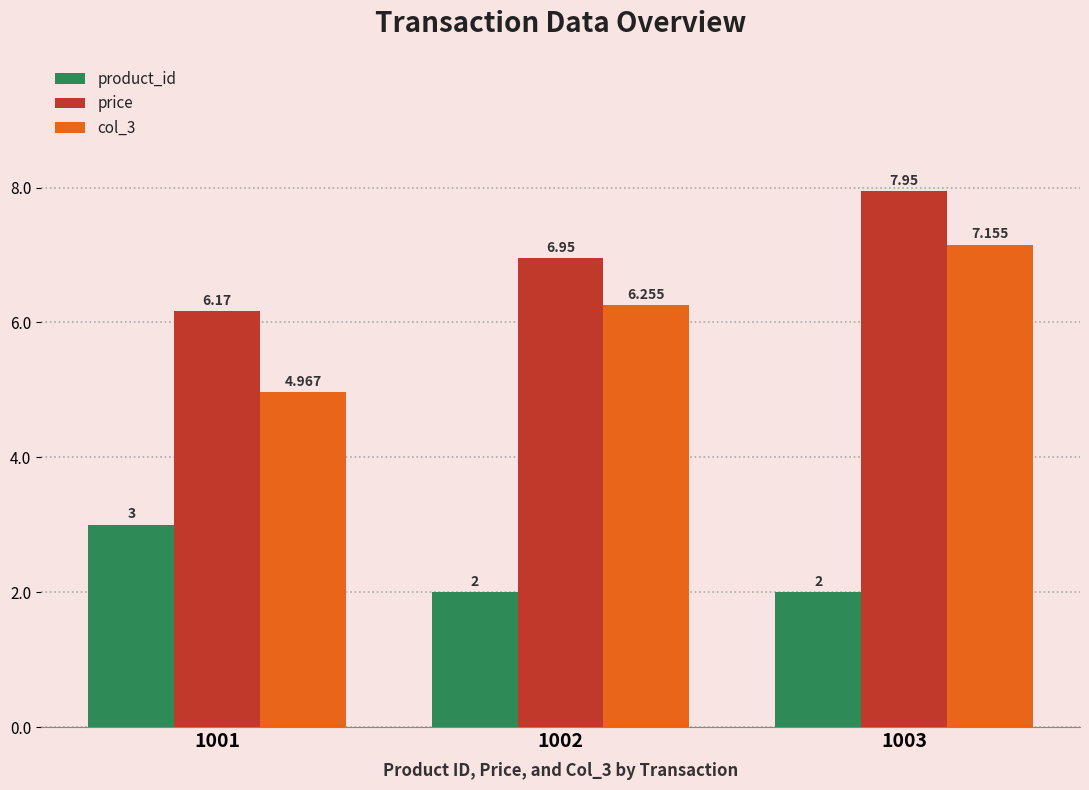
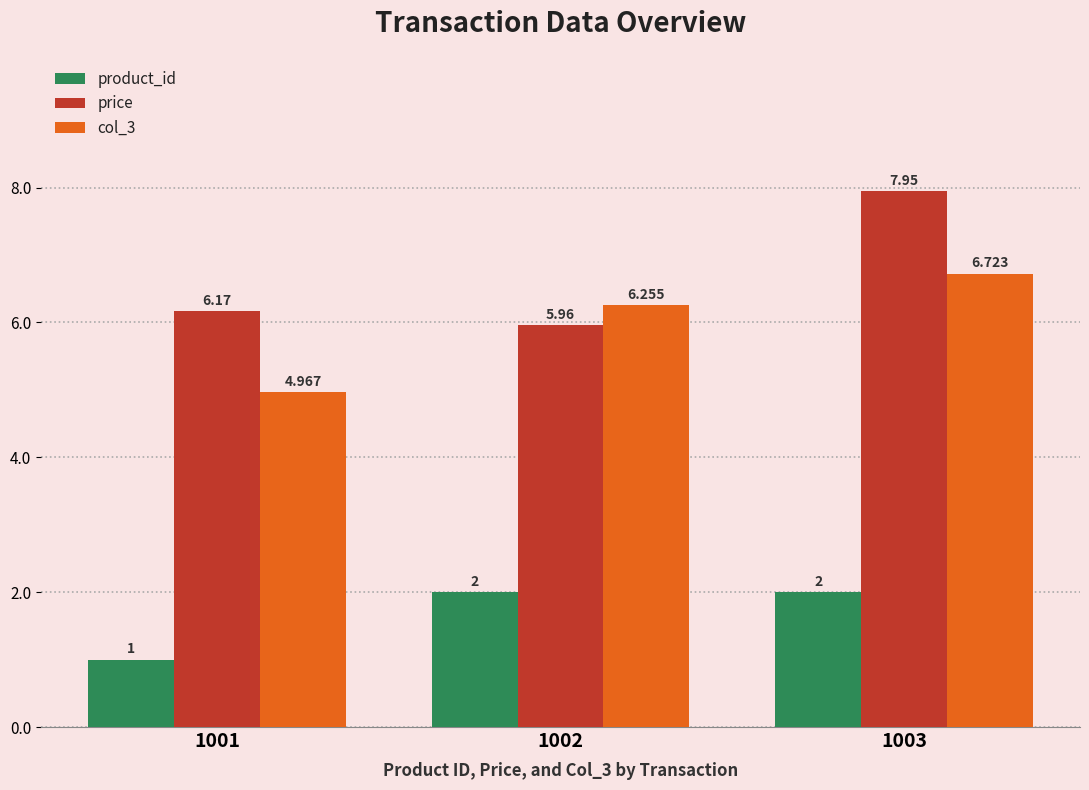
  {
    "product_id": {
-     "1001": 3,
+     "1001": 1,
      "1002": 2,
      "1003": 2
    },
    "price": {
      "1001": 6.17,
-     "1002": 6.95,
+     "1002": 5.96,
      "1003": 7.95
    },
    "col_3": {
      "1001": 4.967,
      "1002": 6.255,
-     "1003": 7.155
+     "1003": 6.723
    }
  }
